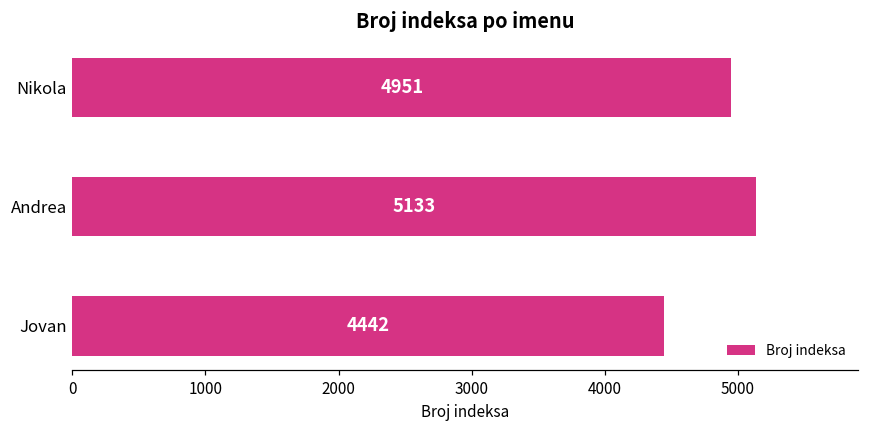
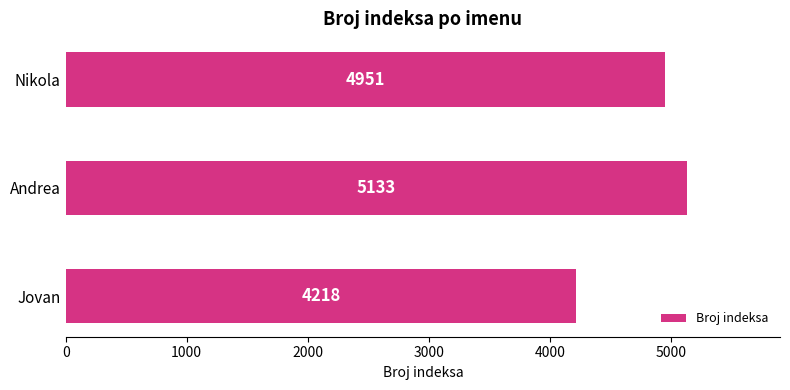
  {
    "Nikola": 4951,
    "Andrea": 5133,
-   "Jovan": 4442
+   "Jovan": 4218
  }
